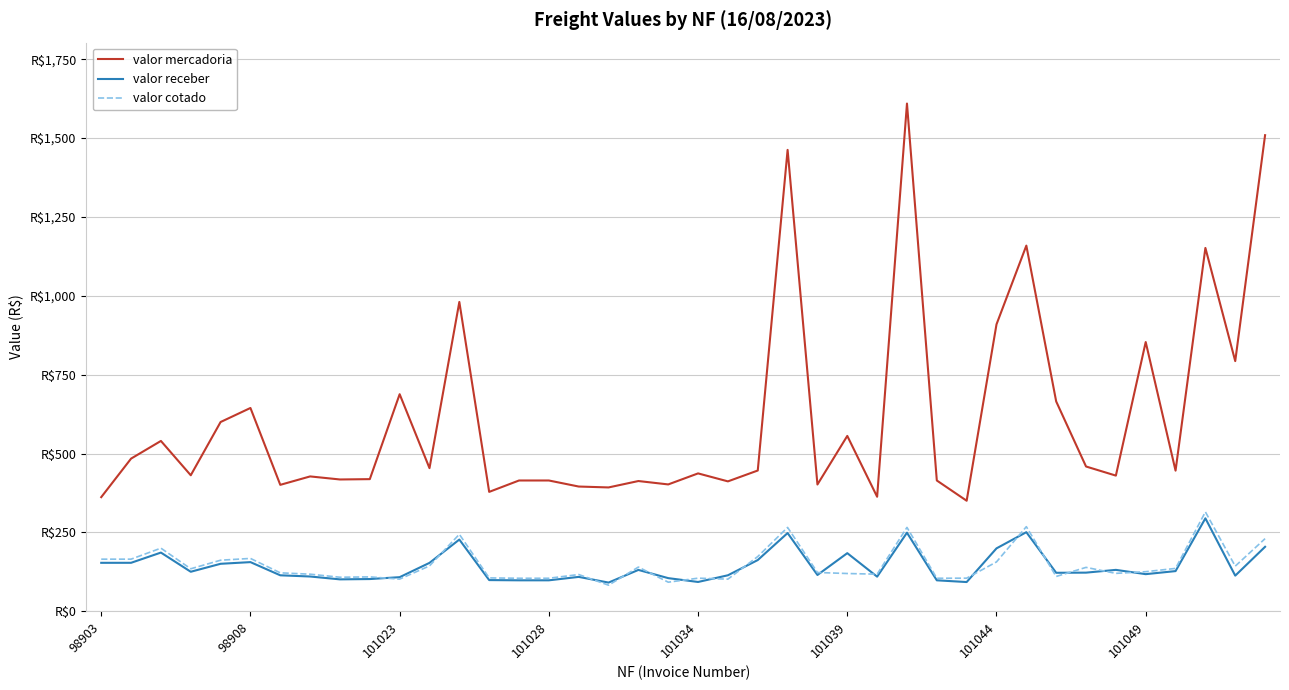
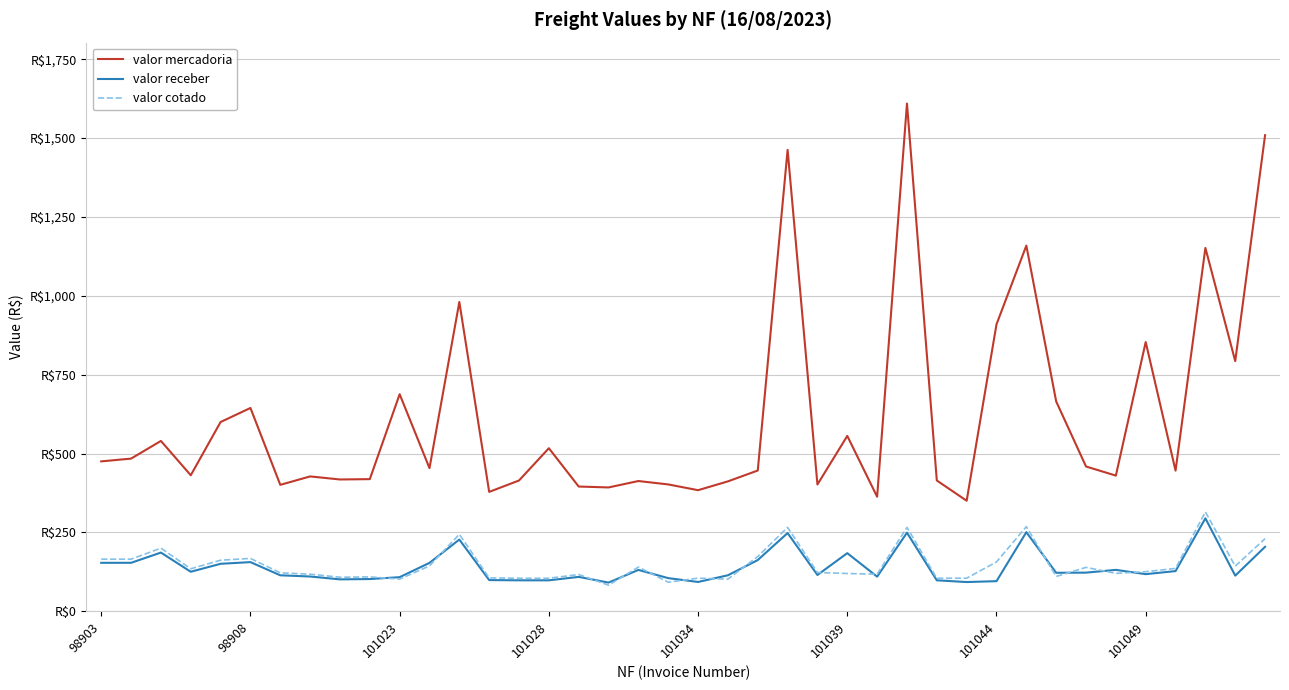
  {
    "valor mercadoria": {
-     "98903": "R$360",
+     "98903": "R$480",
      "98908": "R$640",
      "101023": "R$690",
-     "101028": "R$410",
-     "101034": "R$440",
+     "101028": "R$520",
+     "101034": "R$380",
      "101039": "R$560",
      "101044": "R$910",
      "101049": "R$850"
    },
    "valor receber": {
      "98903": "R$150",
      "98908": "R$160",
      "101034": "R$90",
      "101039": "R$180",
-     "101044": "R$200"
+     "101044": "R$100"
    },
    "valor cotado": {
      "98903": "R$170",
      "98908": "R$170",
      "101034": "R$100",
      "101039": "R$120",
      "101044": "R$160"
    }
  }
